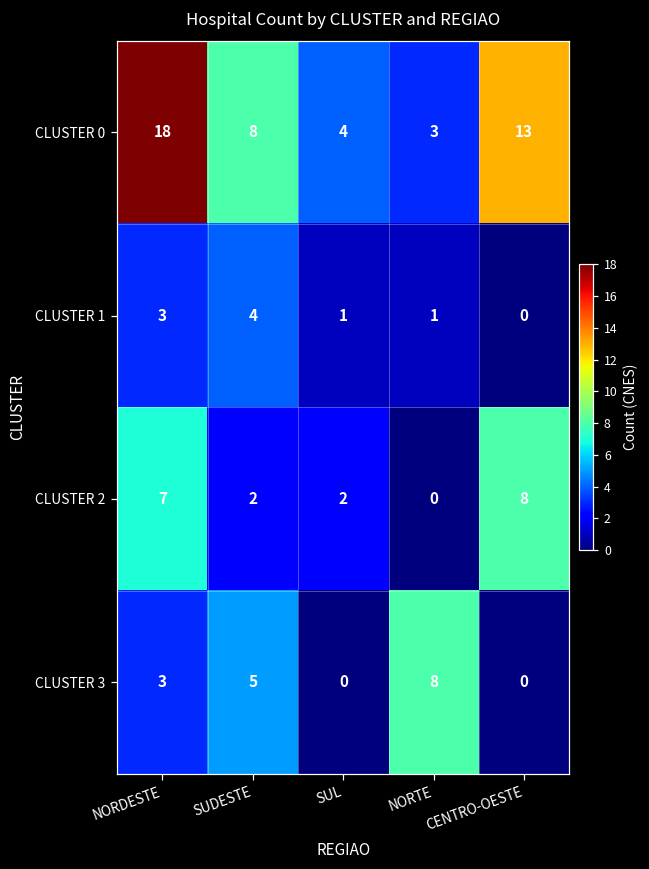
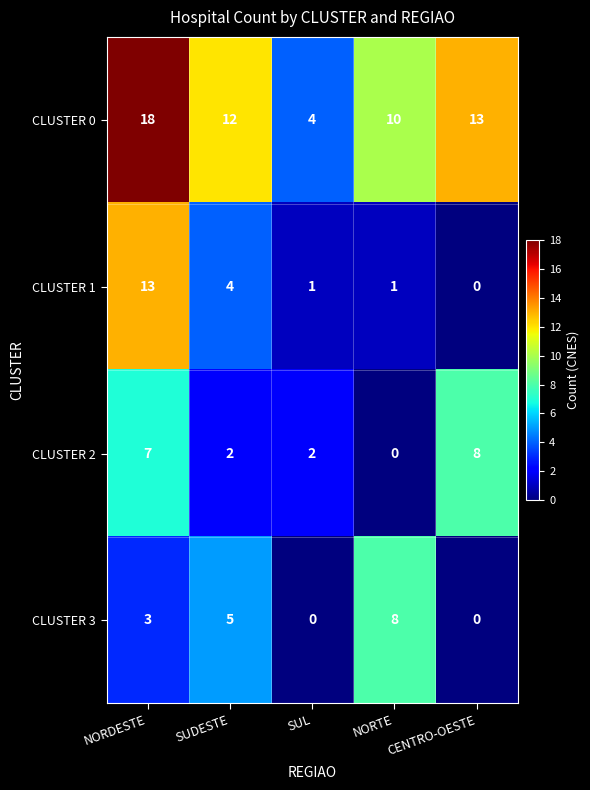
  {
    "CLUSTER 0": {
      "NORDESTE": 18,
-     "SUDESTE": 8,
+     "SUDESTE": 12,
      "SUL": 4,
-     "NORTE": 3,
+     "NORTE": 10,
      "CENTRO-OESTE": 13
    },
    "CLUSTER 1": {
-     "NORDESTE": 3,
+     "NORDESTE": 13,
      "SUDESTE": 4,
      "SUL": 1,
      "NORTE": 1,
      "CENTRO-OESTE": 0
    },
    "CLUSTER 2": {
      "NORDESTE": 7,
      "SUDESTE": 2,
      "SUL": 2,
      "NORTE": 0,
      "CENTRO-OESTE": 8
    },
    "CLUSTER 3": {
      "NORDESTE": 3,
      "SUDESTE": 5,
      "SUL": 0,
      "NORTE": 8,
      "CENTRO-OESTE": 0
    }
  }
